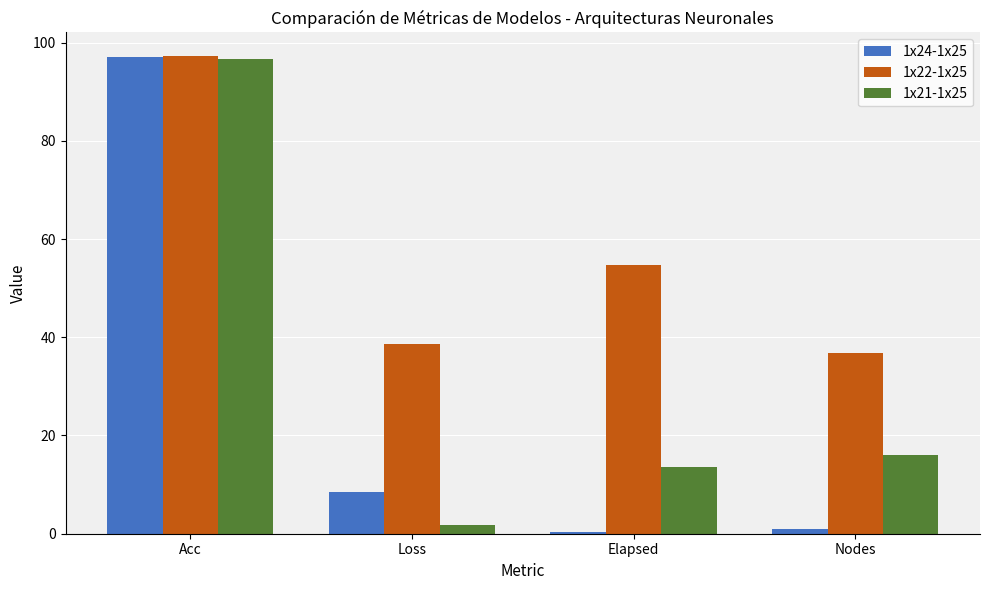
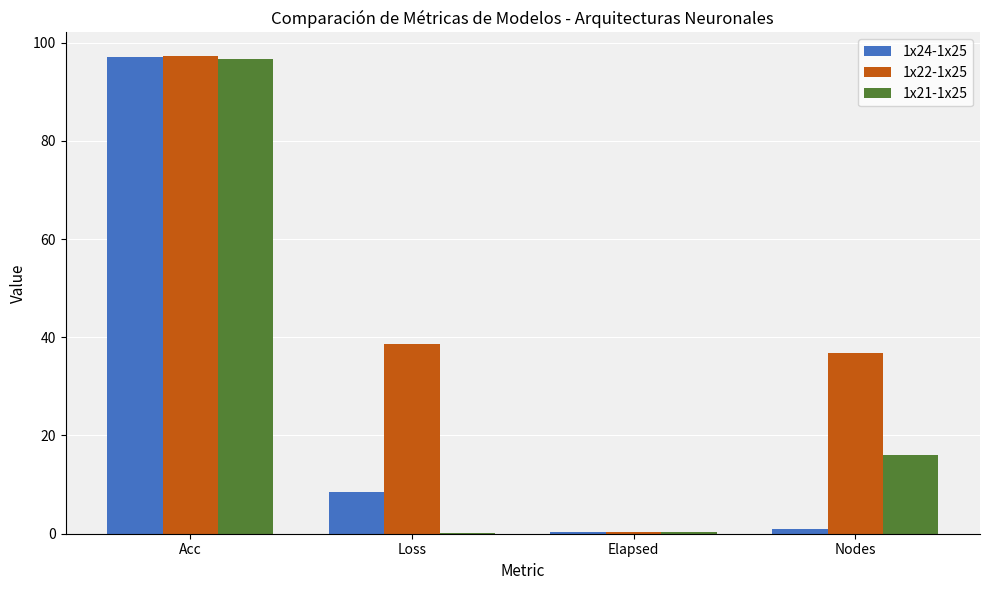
  {
    "1x24-1x25": {
      "Acc": 97,
      "Loss": 9,
      "Nodes": 1
    },
    "1x22-1x25": {
      "Acc": 97,
      "Loss": 39,
-     "Elapsed": 55,
+     "Elapsed": 0,
      "Nodes": 37
    },
    "1x21-1x25": {
      "Acc": 97,
-     "Loss": 2,
-     "Elapsed": 14,
+     "Loss": 0,
+     "Elapsed": 0,
      "Nodes": 16
    }
  }
